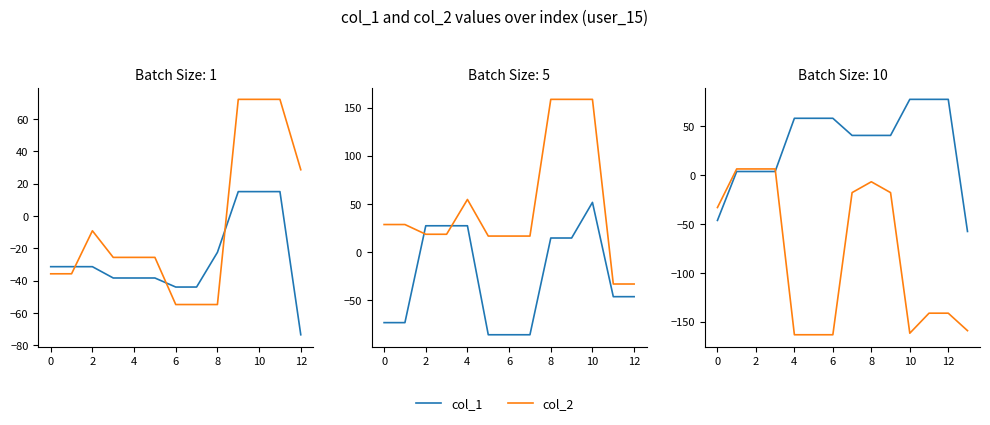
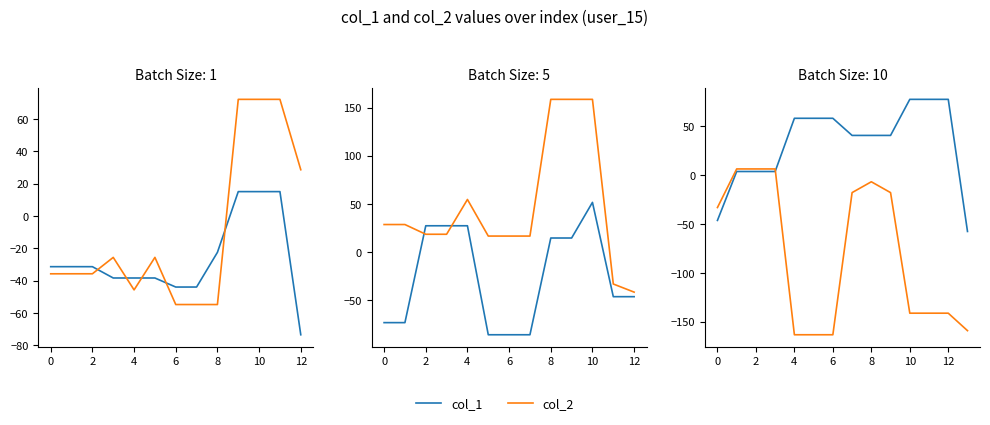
  {
    "Batch Size: 1": {
      "col_1": {
        "0": -31,
        "2": -31,
        "4": -38,
        "6": -44,
        "8": -23,
        "10": 15,
        "12": -73
      },
      "col_2": {
        "0": -36,
-       "2": -9,
-       "4": -26,
+       "2": -36,
+       "4": -46,
        "6": -55,
        "8": -55,
        "10": 72,
        "12": 29
      }
    },
    "Batch Size: 5": {
      "col_1": {
        "0": -70,
        "2": 30,
        "4": 30,
        "6": -90,
        "8": 10,
        "10": 50,
        "12": -50
      },
      "col_2": {
        "0": 30,
        "2": 20,
        "4": 50,
        "6": 20,
        "8": 160,
        "10": 160,
-       "12": -30
+       "12": -40
      }
    },
    "Batch Size: 10": {
      "col_1": {
        "0": -50,
        "2": 0,
        "4": 60,
        "6": 60,
        "8": 40,
        "10": 80,
        "12": 80
      },
      "col_2": {
        "0": -30,
        "2": 10,
        "4": -160,
        "6": -160,
        "8": -10,
-       "10": -160,
+       "10": -140,
        "12": -140
      }
    }
  }
